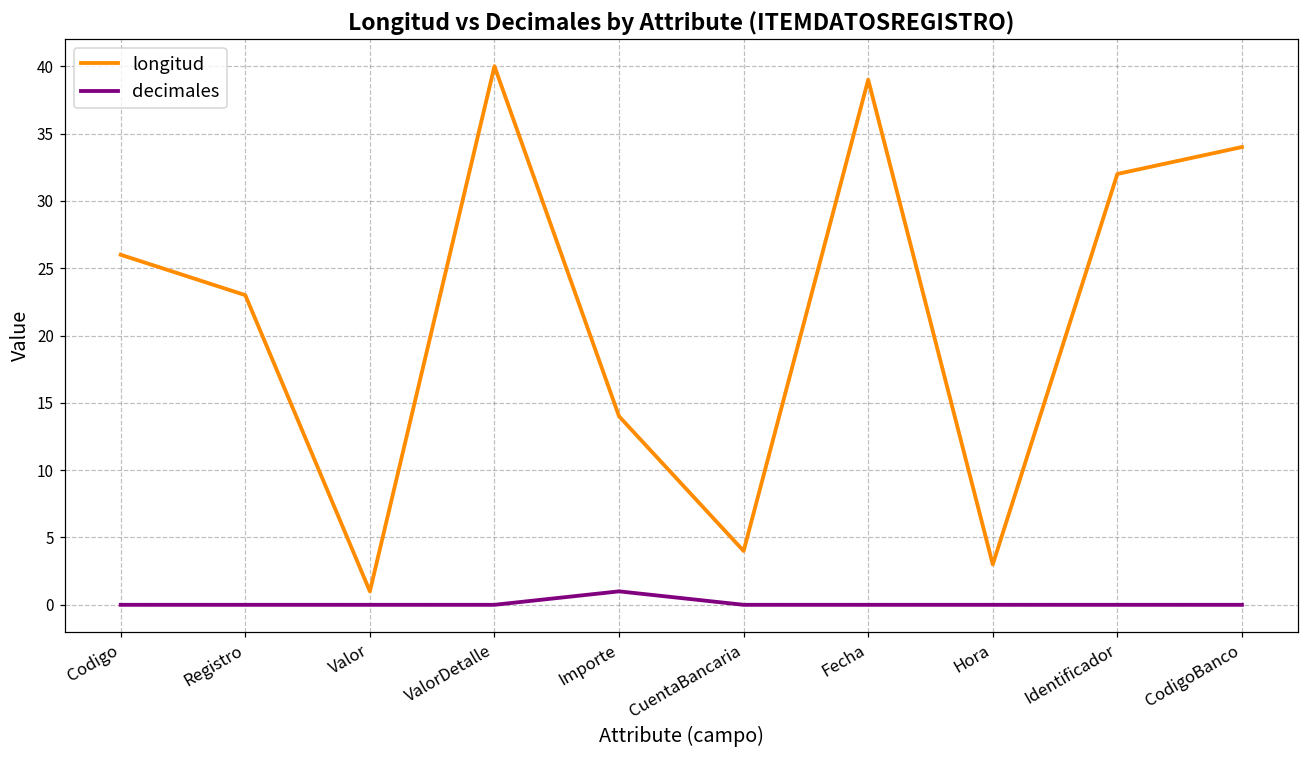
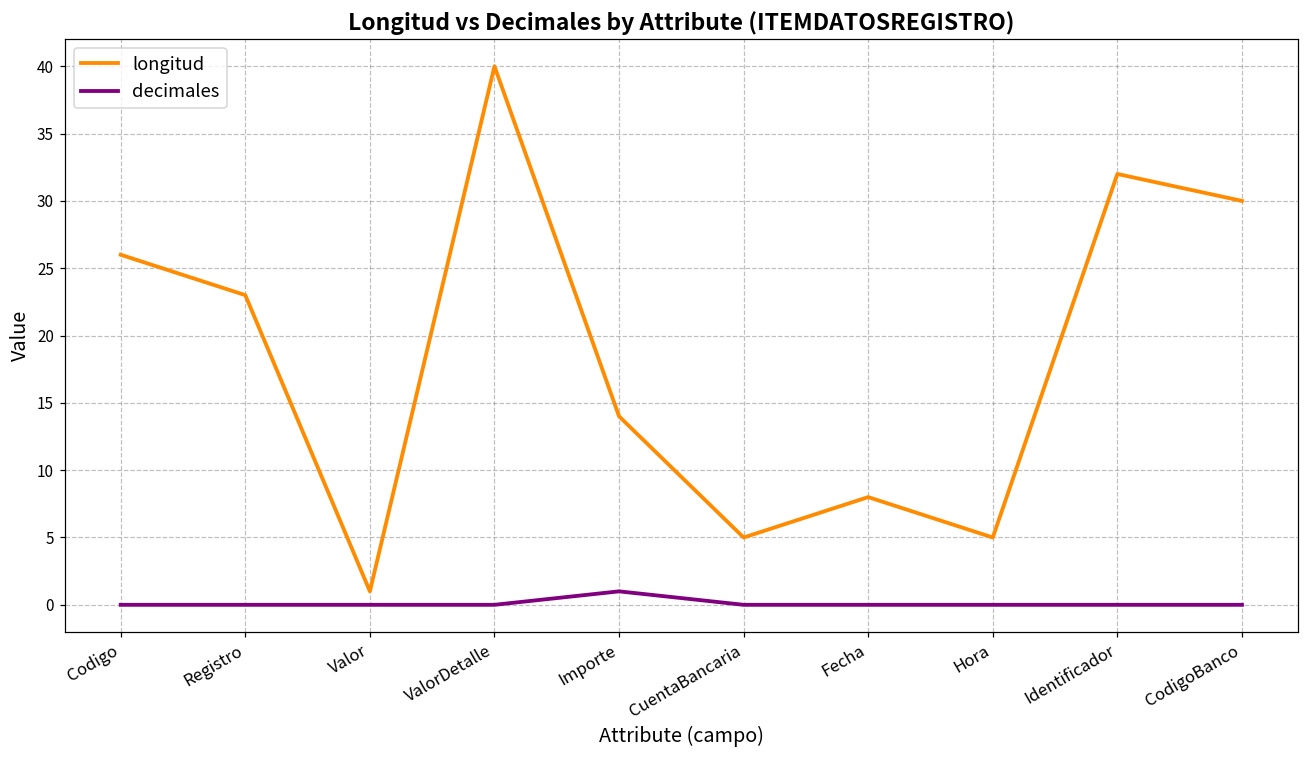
  {
    "longitud": {
      "Codigo": 26,
      "Registro": 23,
      "Valor": 1,
      "ValorDetalle": 40,
      "Importe": 14,
-     "CuentaBancaria": 4,
-     "Fecha": 39,
-     "Hora": 3,
+     "CuentaBancaria": 5,
+     "Fecha": 8,
+     "Hora": 5,
      "Identificador": 32,
-     "CodigoBanco": 34
+     "CodigoBanco": 30
    },
    "decimales": {
      "Codigo": 0,
      "Registro": 0,
      "Valor": 0,
      "ValorDetalle": 0,
      "Importe": 1,
      "CuentaBancaria": 0,
      "Fecha": 0,
      "Hora": 0,
      "Identificador": 0,
      "CodigoBanco": 0
    }
  }
